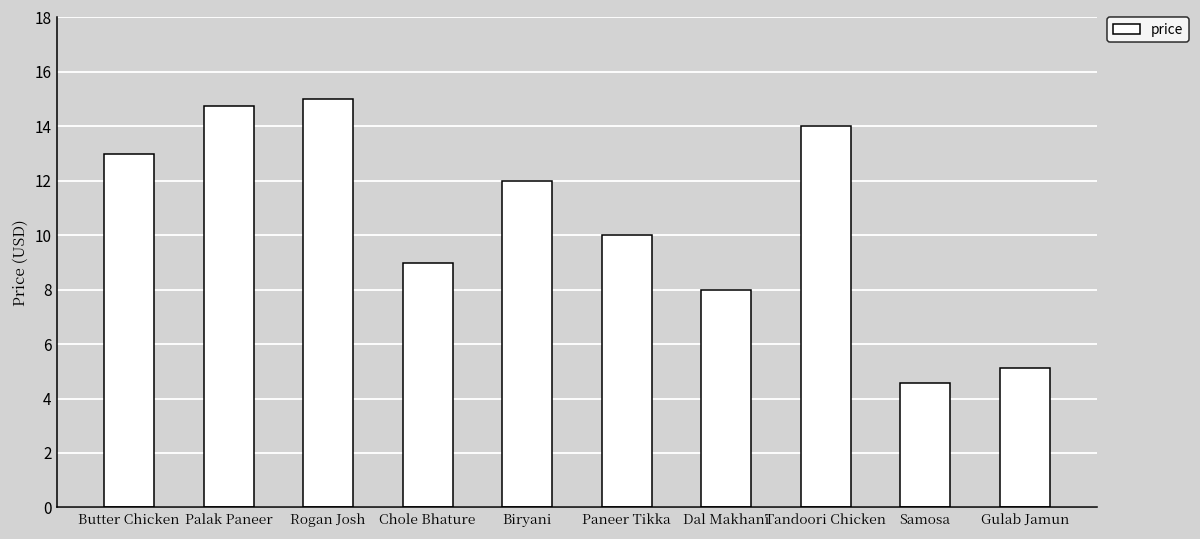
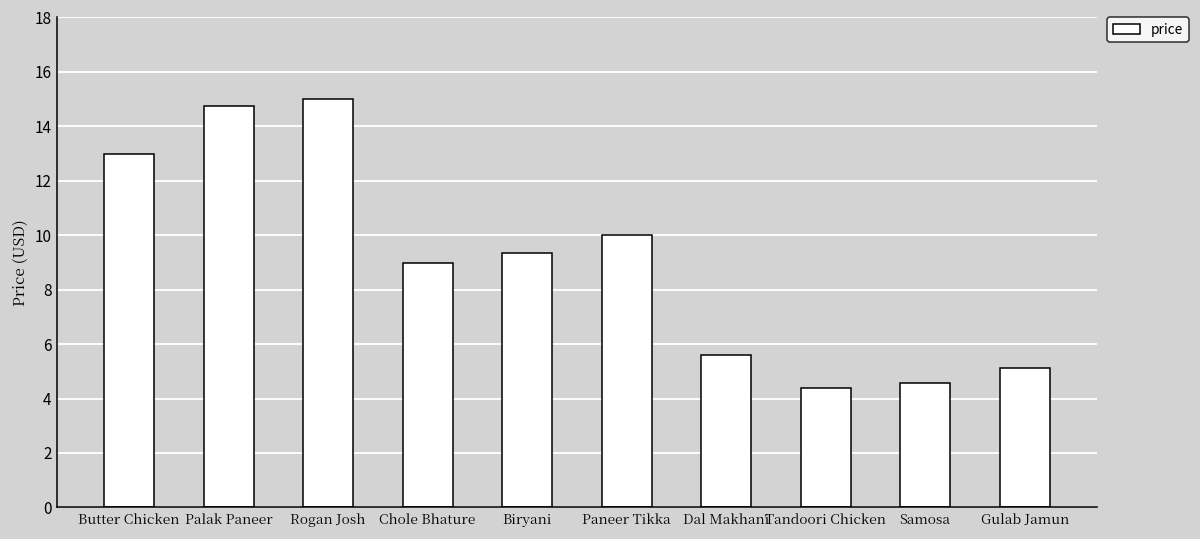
  {
    "Butter Chicken": 13.0,
    "Palak Paneer": 14.8,
    "Rogan Josh": 15.0,
    "Chole Bhature": 9.0,
-   "Biryani": 12.0,
+   "Biryani": 9.3,
    "Paneer Tikka": 10.0,
-   "Dal Makhani": 8.0,
-   "Tandoori Chicken": 14.0,
+   "Dal Makhani": 5.6,
+   "Tandoori Chicken": 4.4,
    "Samosa": 4.6,
    "Gulab Jamun": 5.1
  }
